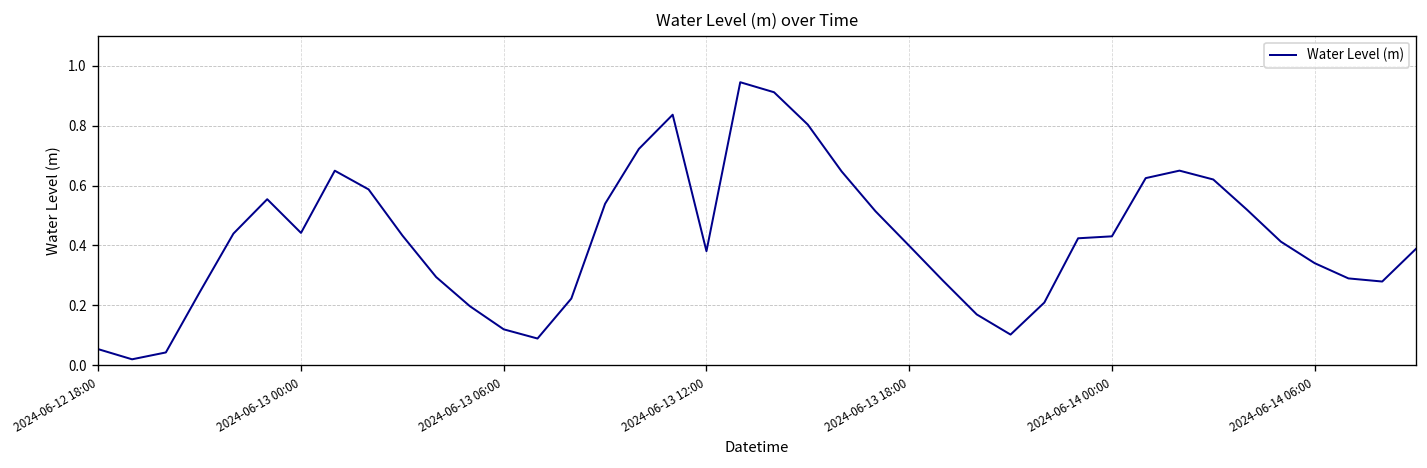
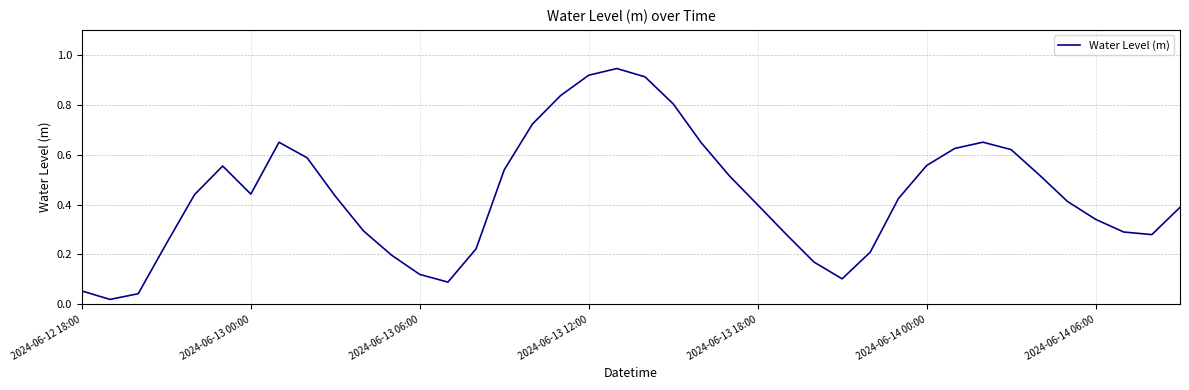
  {
    "2024-06-12 18:00": 0.05,
    "2024-06-13 00:00": 0.44,
    "2024-06-13 06:00": 0.12,
-   "2024-06-13 12:00": 0.38,
+   "2024-06-13 12:00": 0.92,
    "2024-06-13 18:00": 0.40,
-   "2024-06-14 00:00": 0.43,
+   "2024-06-14 00:00": 0.56,
    "2024-06-14 06:00": 0.34
  }
